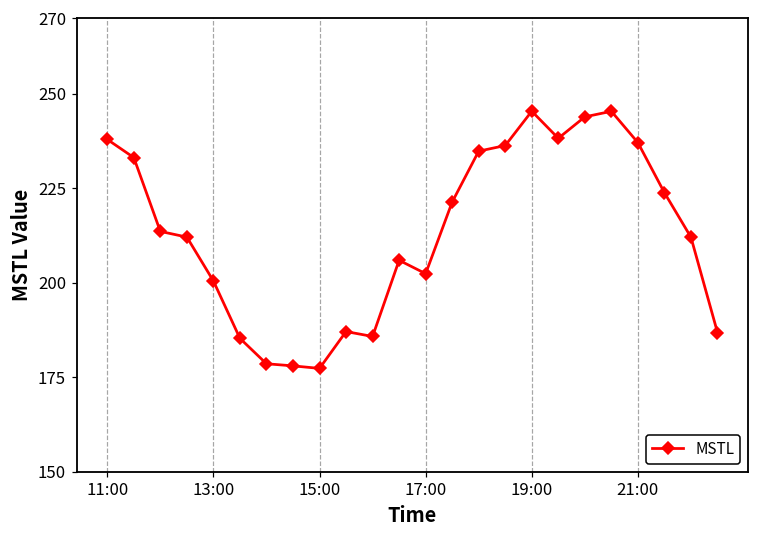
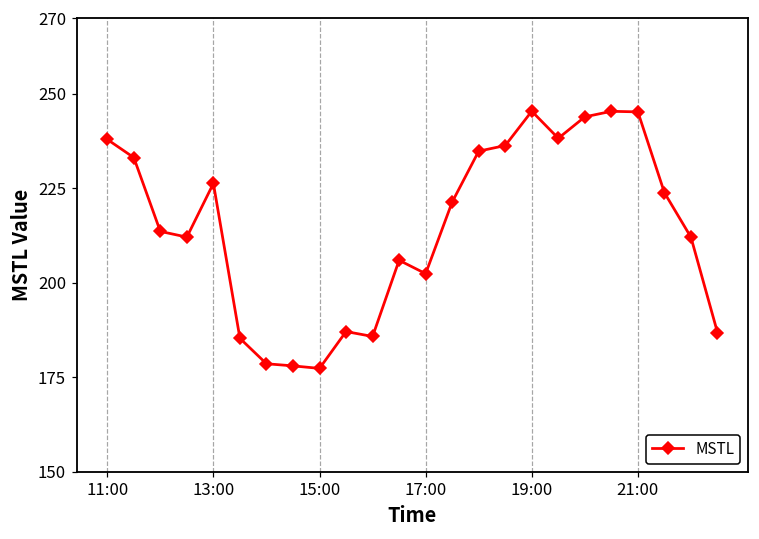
  {
    "11:00": 238,
-   "13:00": 200,
+   "13:00": 226,
    "15:00": 177,
    "17:00": 202,
    "19:00": 245,
-   "21:00": 237
+   "21:00": 245
  }
